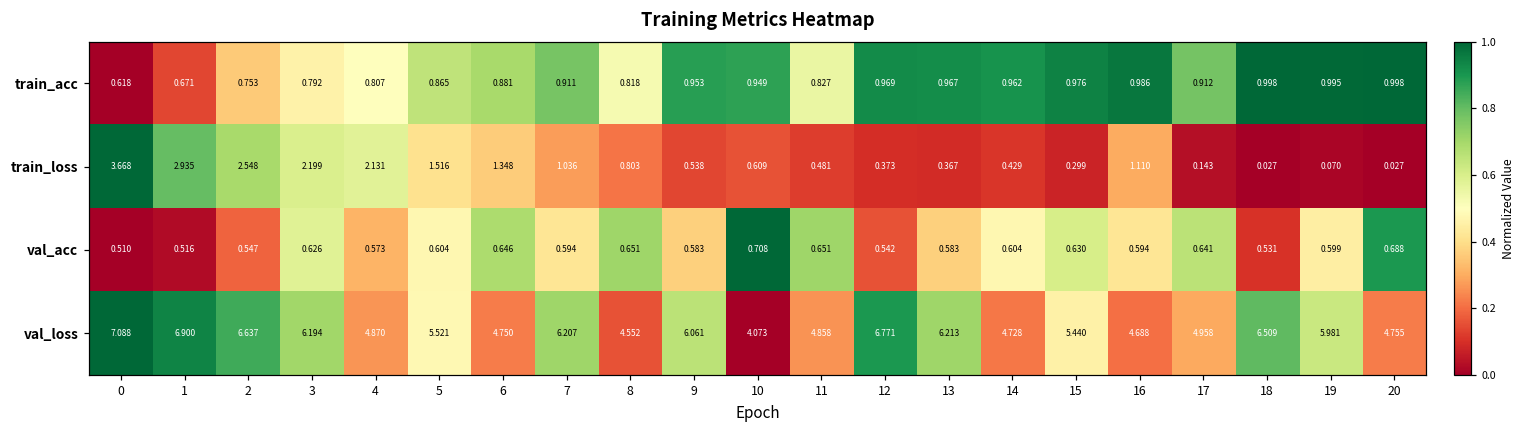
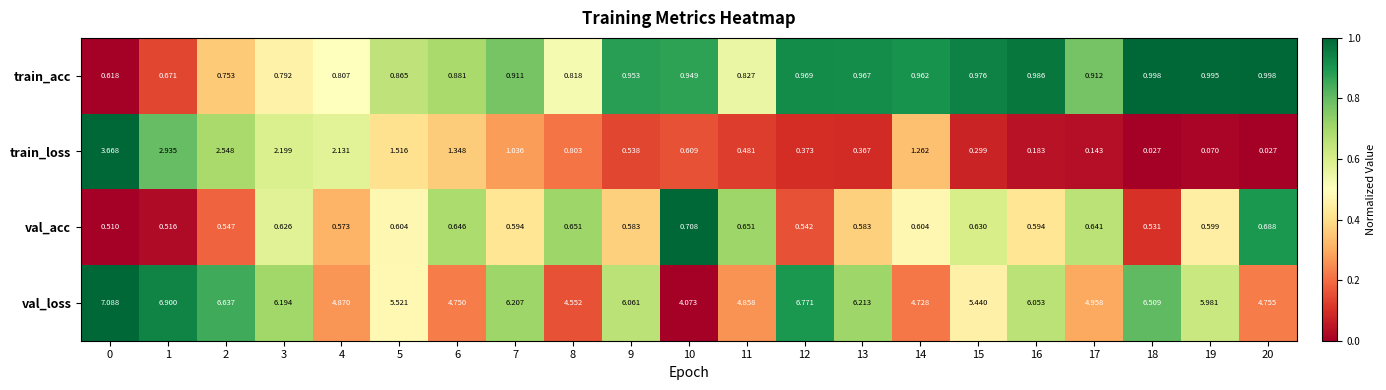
  {
    "train_acc": {
      "0": 0.618,
      "1": 0.671,
      "2": 0.753,
      "3": 0.792,
      "4": 0.807,
      "5": 0.865,
      "6": 0.881,
      "7": 0.911,
      "8": 0.818,
      "9": 0.953,
      "10": 0.949,
      "11": 0.827,
      "12": 0.969,
      "13": 0.967,
      "14": 0.962,
      "15": 0.976,
      "16": 0.986,
      "17": 0.912,
      "18": 0.998,
      "19": 0.995,
      "20": 0.998
    },
    "train_loss": {
      "0": 3.668,
      "1": 2.935,
      "2": 2.548,
      "3": 2.199,
      "4": 2.131,
      "5": 1.516,
      "6": 1.348,
      "7": 1.036,
      "8": 0.803,
      "9": 0.538,
      "10": 0.609,
      "11": 0.481,
      "12": 0.373,
      "13": 0.367,
-     "14": 0.429,
+     "14": 1.262,
      "15": 0.299,
-     "16": 1.110,
+     "16": 0.183,
      "17": 0.143,
      "18": 0.027,
      "19": 0.070,
      "20": 0.027
    },
    "val_acc": {
      "0": 0.510,
      "1": 0.516,
      "2": 0.547,
      "3": 0.626,
      "4": 0.573,
      "5": 0.604,
      "6": 0.646,
      "7": 0.594,
      "8": 0.651,
      "9": 0.583,
      "10": 0.708,
      "11": 0.651,
      "12": 0.542,
      "13": 0.583,
      "14": 0.604,
      "15": 0.630,
      "16": 0.594,
      "17": 0.641,
      "18": 0.531,
      "19": 0.599,
      "20": 0.688
    },
    "val_loss": {
      "0": 7.088,
      "1": 6.900,
      "2": 6.637,
      "3": 6.194,
      "4": 4.870,
      "5": 5.521,
      "6": 4.750,
      "7": 6.207,
      "8": 4.552,
      "9": 6.061,
      "10": 4.073,
      "11": 4.858,
      "12": 6.771,
      "13": 6.213,
      "14": 4.728,
      "15": 5.440,
-     "16": 4.688,
+     "16": 6.053,
      "17": 4.958,
      "18": 6.509,
      "19": 5.981,
      "20": 4.755
    }
  }
